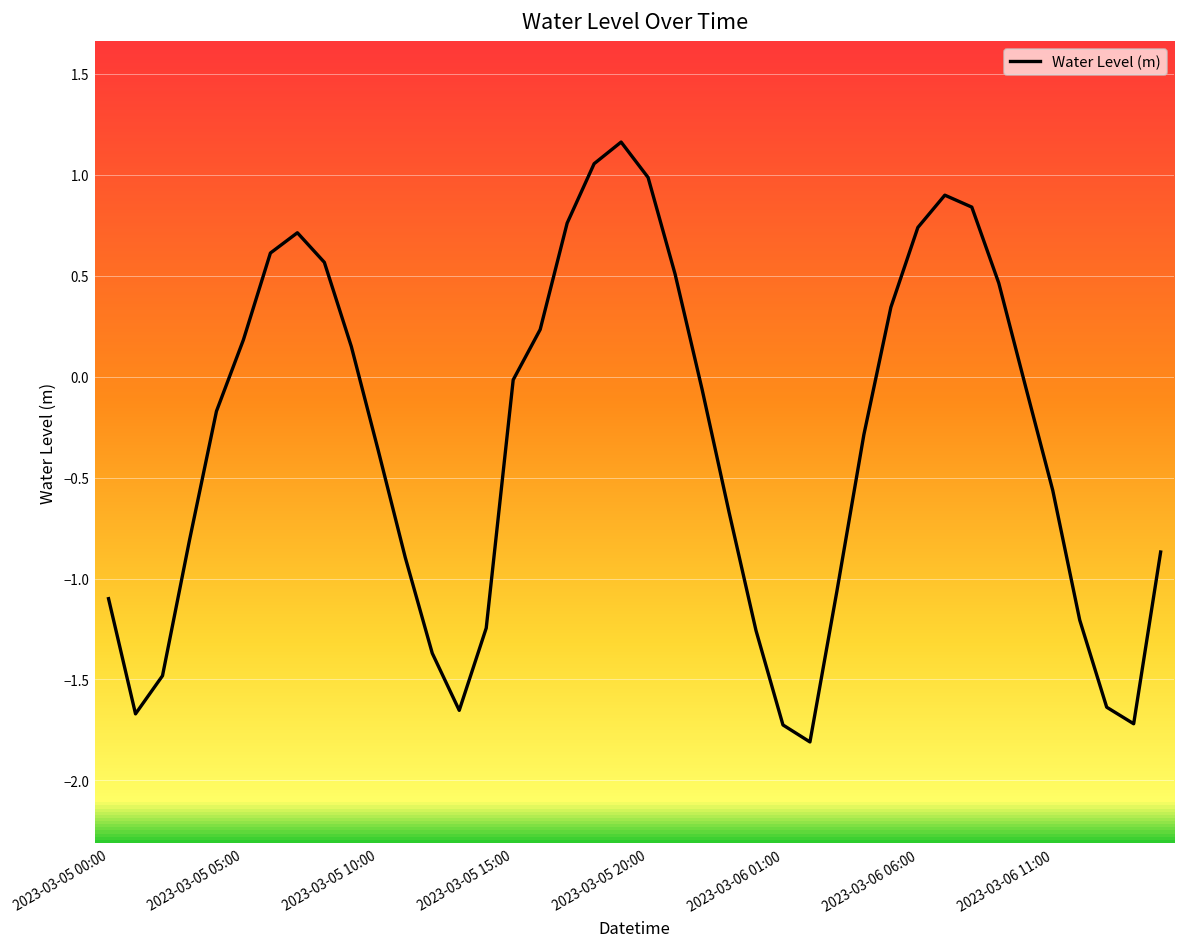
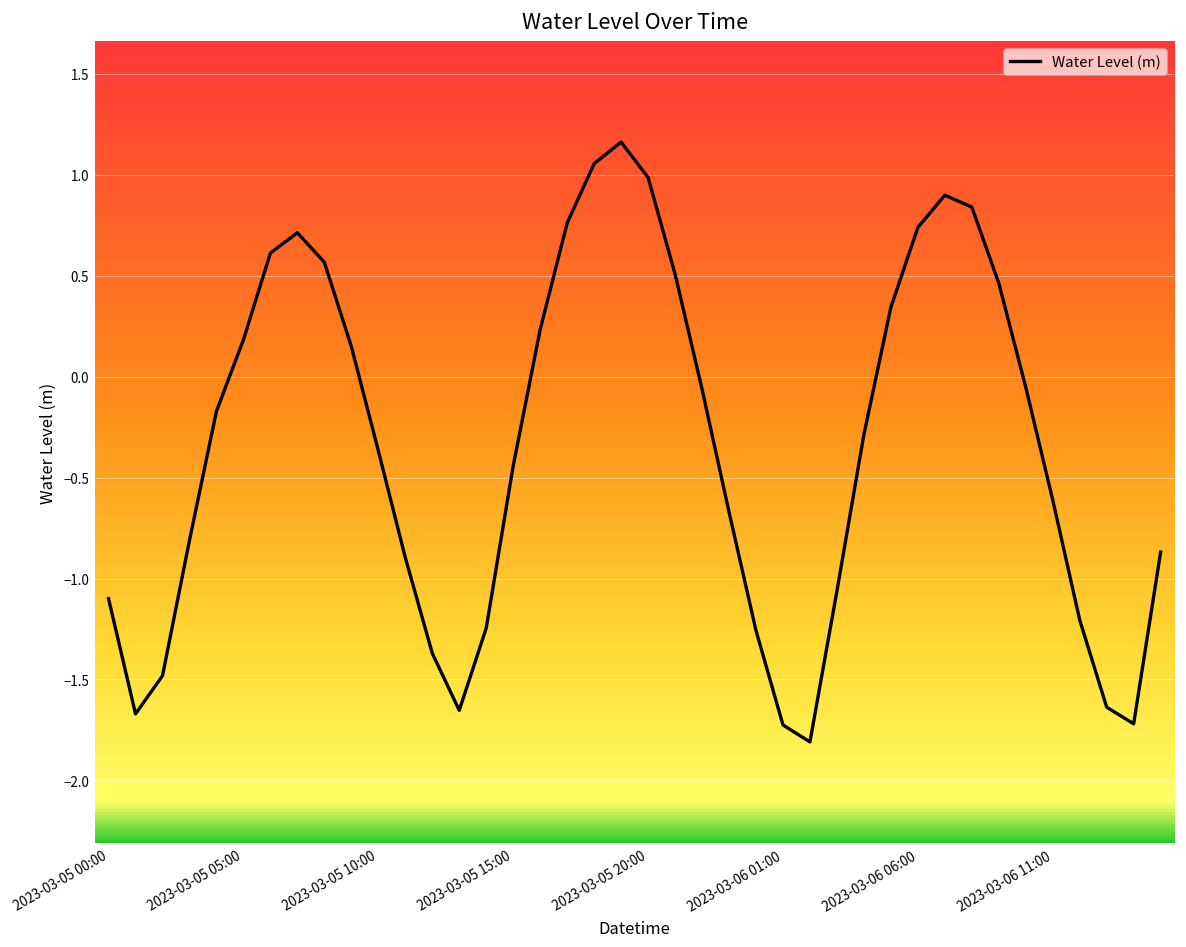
  {
    "2023-03-05 00:00": -1.10,
    "2023-03-05 05:00": 0.18,
    "2023-03-05 10:00": -0.37,
-   "2023-03-05 15:00": -0.02,
+   "2023-03-05 15:00": -0.44,
    "2023-03-05 20:00": 0.99,
    "2023-03-06 01:00": -1.73,
    "2023-03-06 06:00": 0.74,
-   "2023-03-06 11:00": -0.56
+   "2023-03-06 11:00": -0.61
  }
